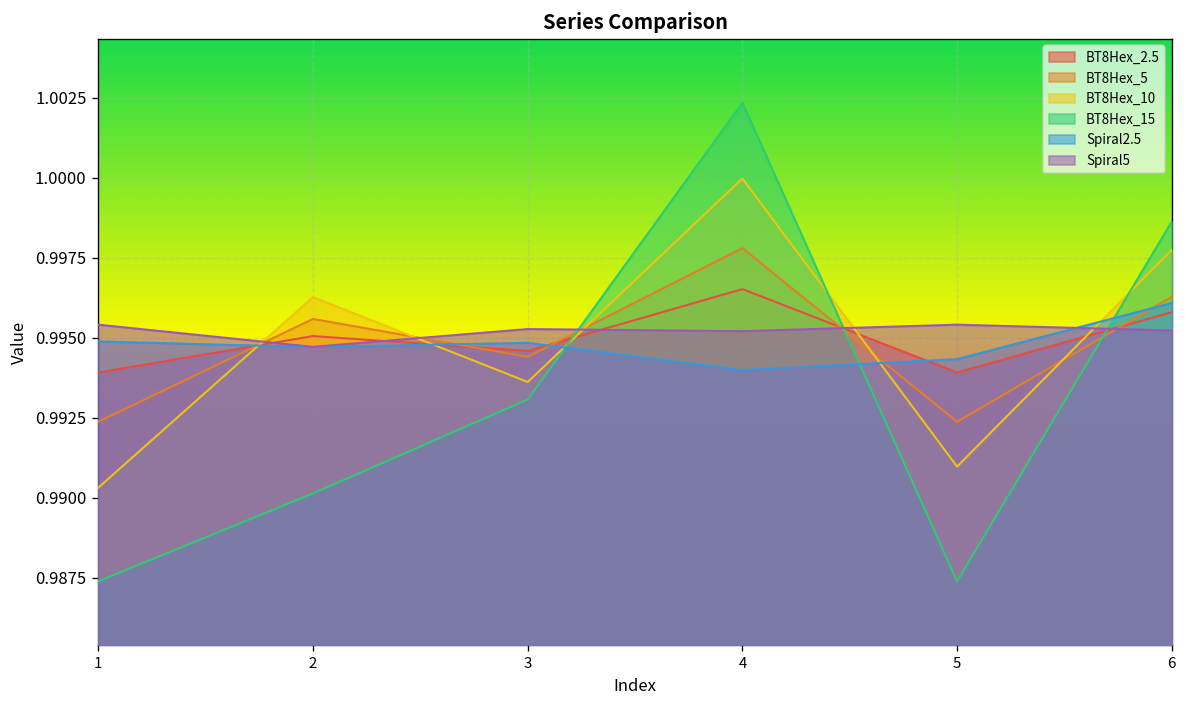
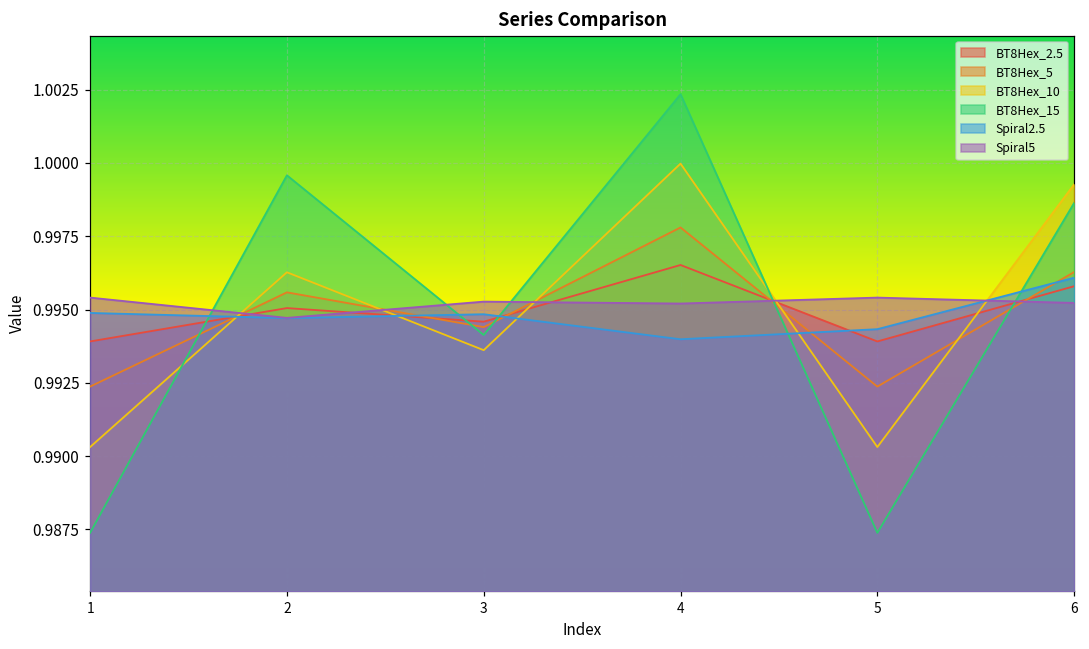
  {
    "BT8Hex_10": {
      "1": 0.9903,
      "2": 0.9963,
      "3": 0.9936,
      "4": 1.0000,
-     "5": 0.9910,
-     "6": 0.9977
+     "5": 0.9903,
+     "6": 0.9993
    },
    "BT8Hex_15": {
      "1": 0.9874,
-     "2": 0.9901,
-     "3": 0.9931,
+     "2": 0.9996,
+     "3": 0.9941,
      "4": 1.0023,
      "5": 0.9874,
      "6": 0.9986
    },
    "Spiral2.5": {
      "1": 0.9949,
      "3": 0.9948,
      "4": 0.9940,
      "5": 0.9943,
      "6": 0.9961
    },
    "Spiral5": {
      "1": 0.9954,
      "3": 0.9953,
      "4": 0.9952,
      "5": 0.9954,
      "6": 0.9952
    }
  }
